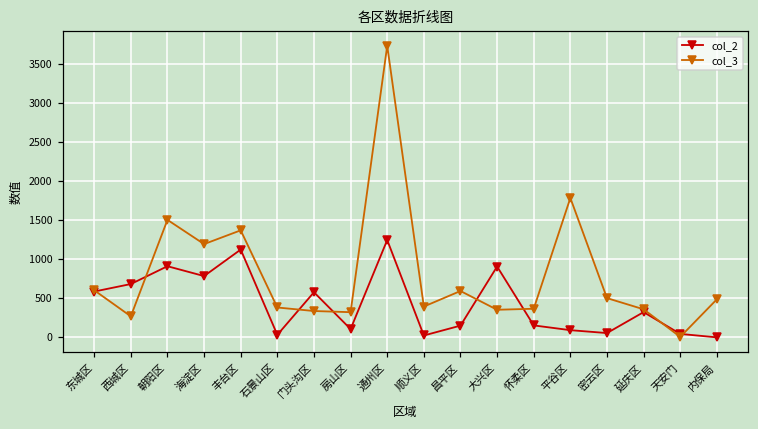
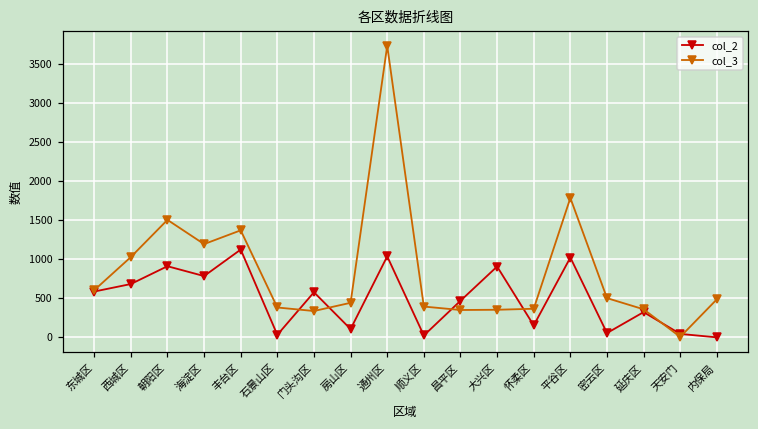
  {
    "col_2": {
      "西城区": 700,
      "朝阳区": 900,
      "海淀区": 800,
      "丰台区": 1100,
      "石景山区": 0,
      "门头沟区": 600,
      "房山区": 100,
-     "通州区": 1200,
+     "通州区": 1000,
      "顺义区": 0,
-     "昌平区": 200,
+     "昌平区": 500,
      "大兴区": 900,
      "怀柔区": 200,
-     "平谷区": 100,
+     "平谷区": 1000,
      "密云区": 100,
      "天安门": 0,
      "内保局": 0
    },
    "col_3": {
-     "西城区": 300,
+     "西城区": 1000,
      "朝阳区": 1500,
      "海淀区": 1200,
      "丰台区": 1400,
      "石景山区": 400,
      "门头沟区": 300,
-     "房山区": 300,
+     "房山区": 400,
      "通州区": 3700,
      "顺义区": 400,
-     "昌平区": 600,
+     "昌平区": 400,
      "大兴区": 400,
      "怀柔区": 400,
      "平谷区": 1800,
      "密云区": 500,
      "天安门": 0,
      "内保局": 500
    }
  }
